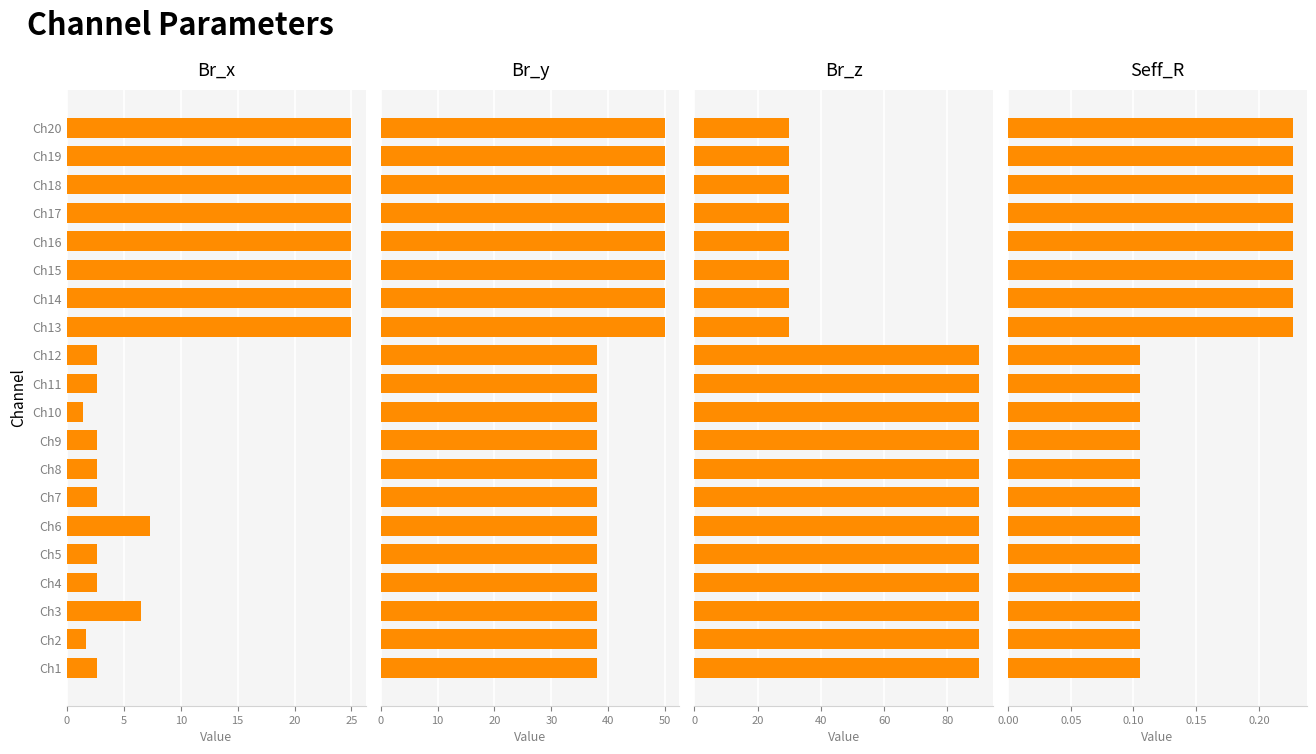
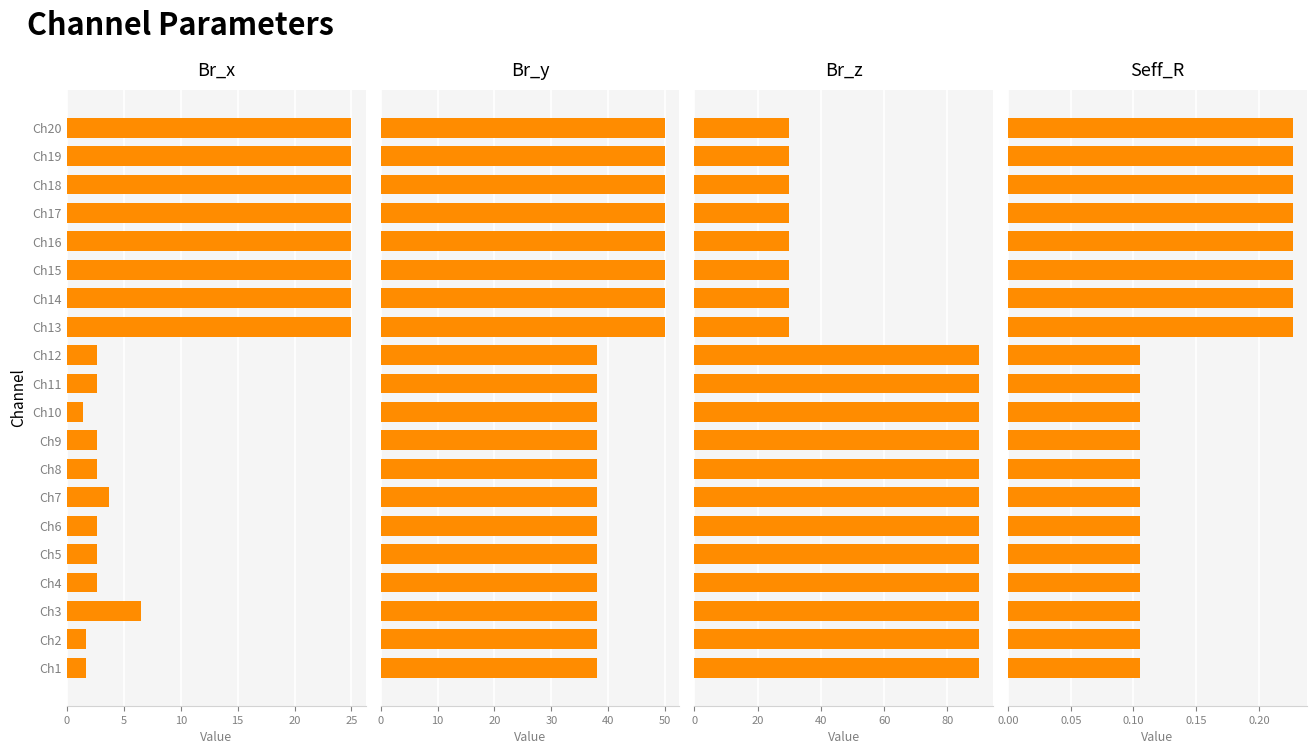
  {
    "Br_x": {
      "Ch20": 25.0,
      "Ch19": 25.0,
      "Ch18": 25.0,
      "Ch17": 25.0,
      "Ch16": 25.0,
      "Ch15": 25.0,
      "Ch14": 25.0,
      "Ch13": 25.0,
      "Ch12": 2.6,
      "Ch11": 2.6,
      "Ch10": 1.4,
      "Ch9": 2.6,
      "Ch8": 2.6,
-     "Ch7": 2.6,
-     "Ch6": 7.3,
+     "Ch7": 3.7,
+     "Ch6": 2.6,
      "Ch5": 2.6,
      "Ch4": 2.6,
      "Ch3": 6.5,
      "Ch2": 1.7,
-     "Ch1": 2.6
+     "Ch1": 1.7
    }
  }
